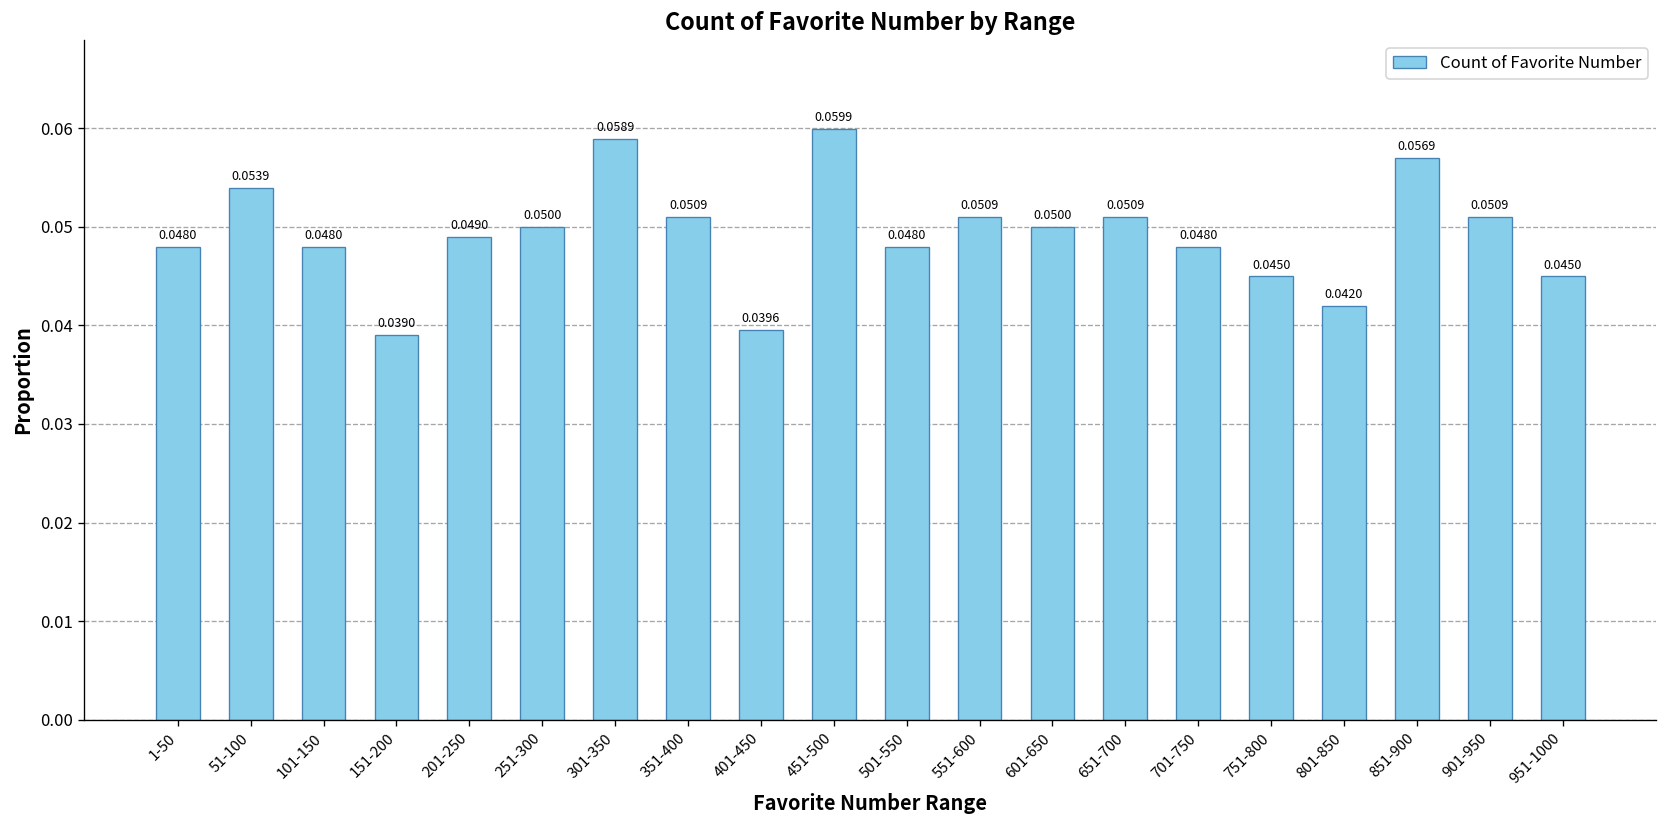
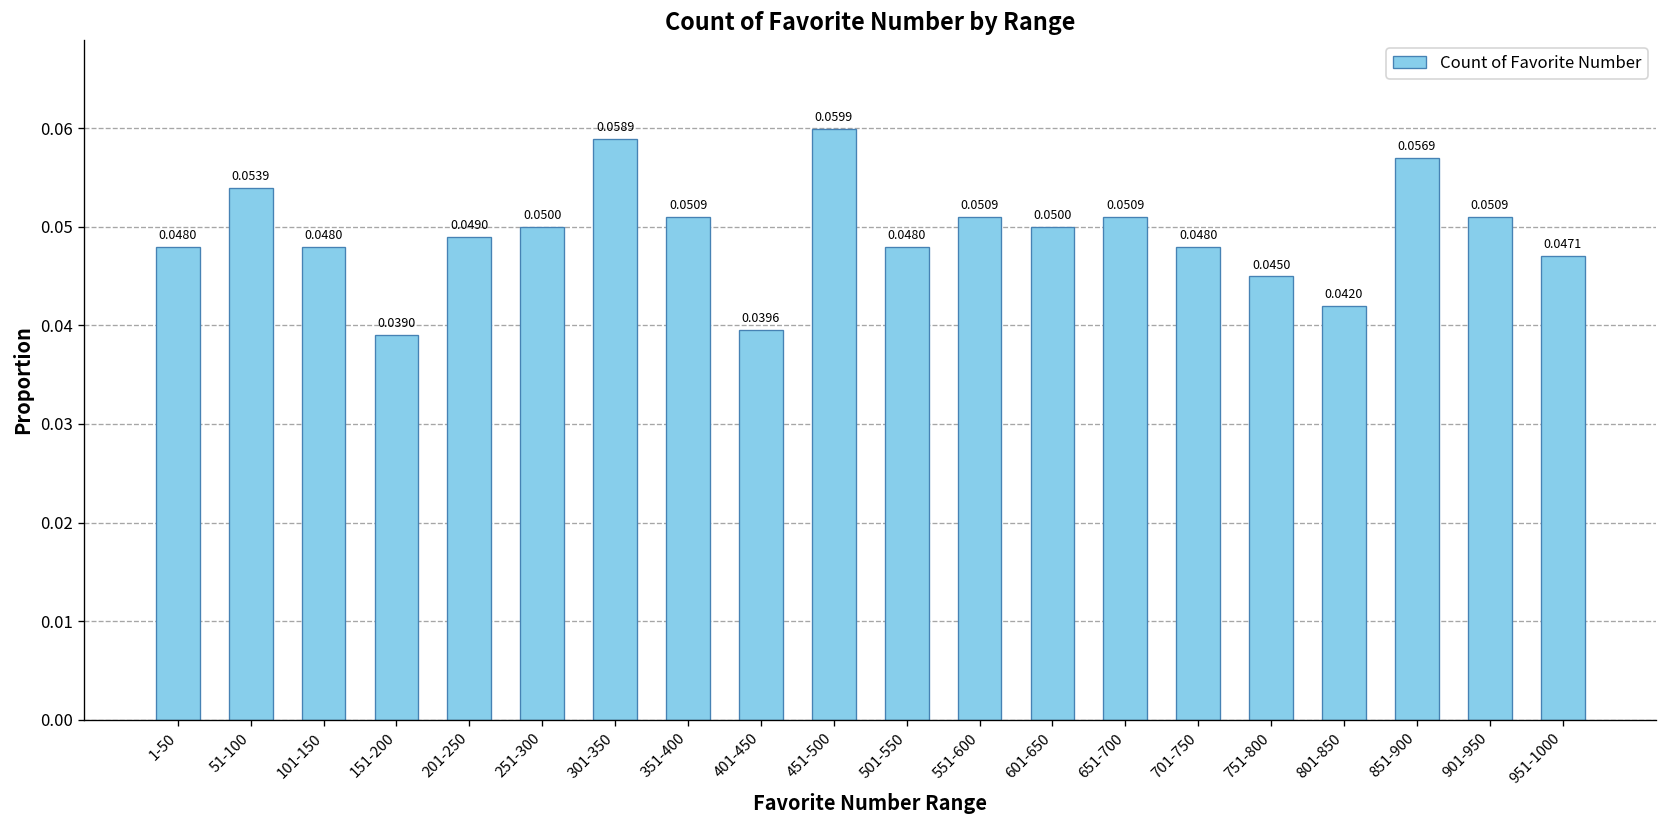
  {
    "1-50": 0.0480,
    "51-100": 0.0539,
    "101-150": 0.0480,
    "151-200": 0.0390,
    "201-250": 0.0490,
    "251-300": 0.0500,
    "301-350": 0.0589,
    "351-400": 0.0509,
    "401-450": 0.0396,
    "451-500": 0.0599,
    "501-550": 0.0480,
    "551-600": 0.0509,
    "601-650": 0.0500,
    "651-700": 0.0509,
    "701-750": 0.0480,
    "751-800": 0.0450,
    "801-850": 0.0420,
    "851-900": 0.0569,
    "901-950": 0.0509,
-   "951-1000": 0.0450
+   "951-1000": 0.0471
  }
